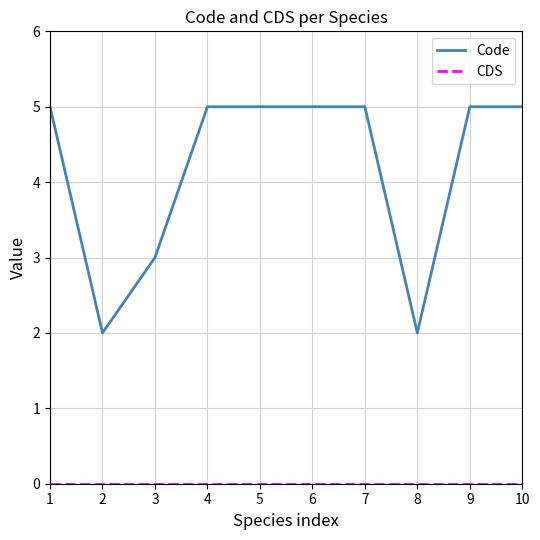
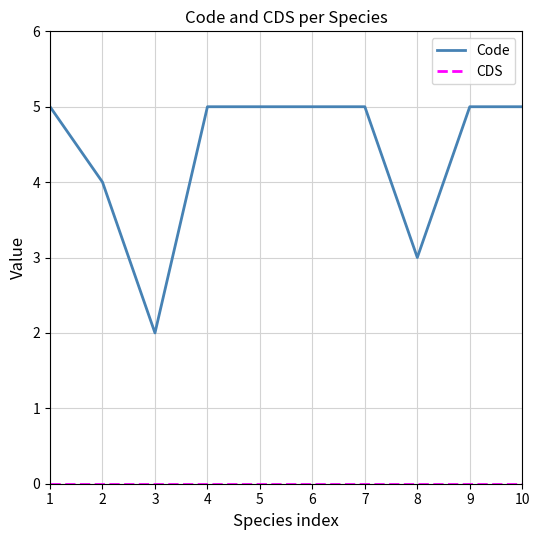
  {
    "Code": {
      "1": 5,
-     "2": 2,
-     "3": 3,
+     "2": 4,
+     "3": 2,
      "4": 5,
      "5": 5,
      "6": 5,
      "7": 5,
-     "8": 2,
+     "8": 3,
      "9": 5,
      "10": 5
    },
    "CDS": {
      "1": 0,
      "2": 0,
      "3": 0,
      "4": 0,
      "5": 0,
      "6": 0,
      "7": 0,
      "8": 0,
      "9": 0,
      "10": 0
    }
  }
